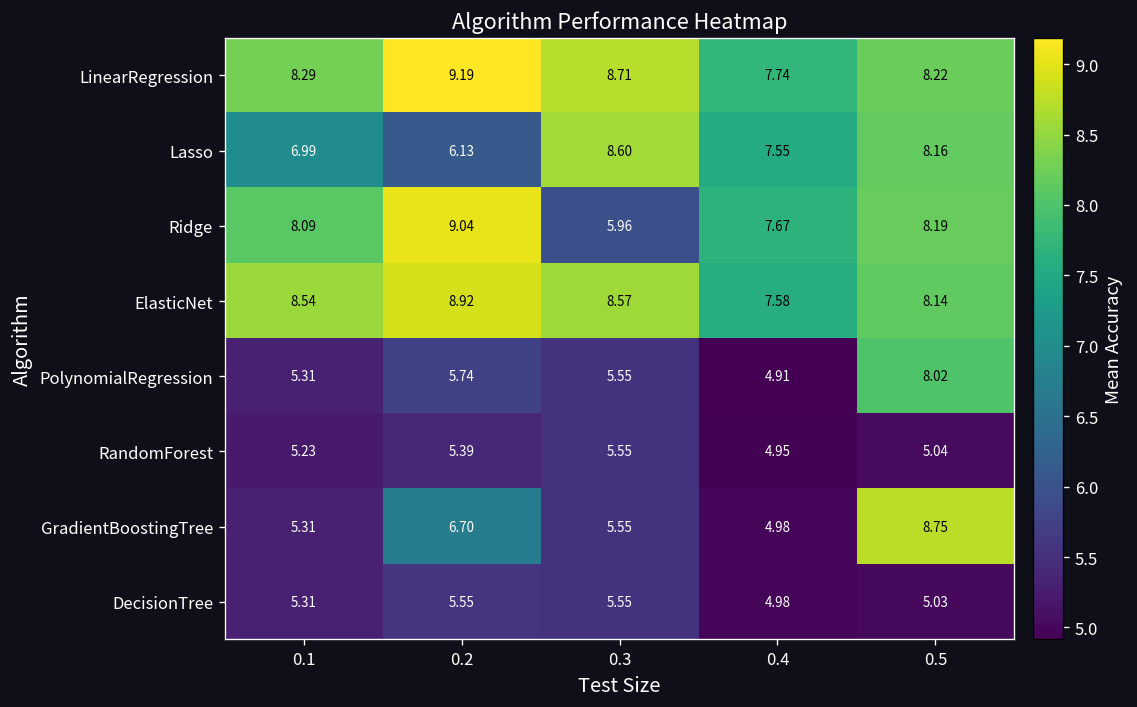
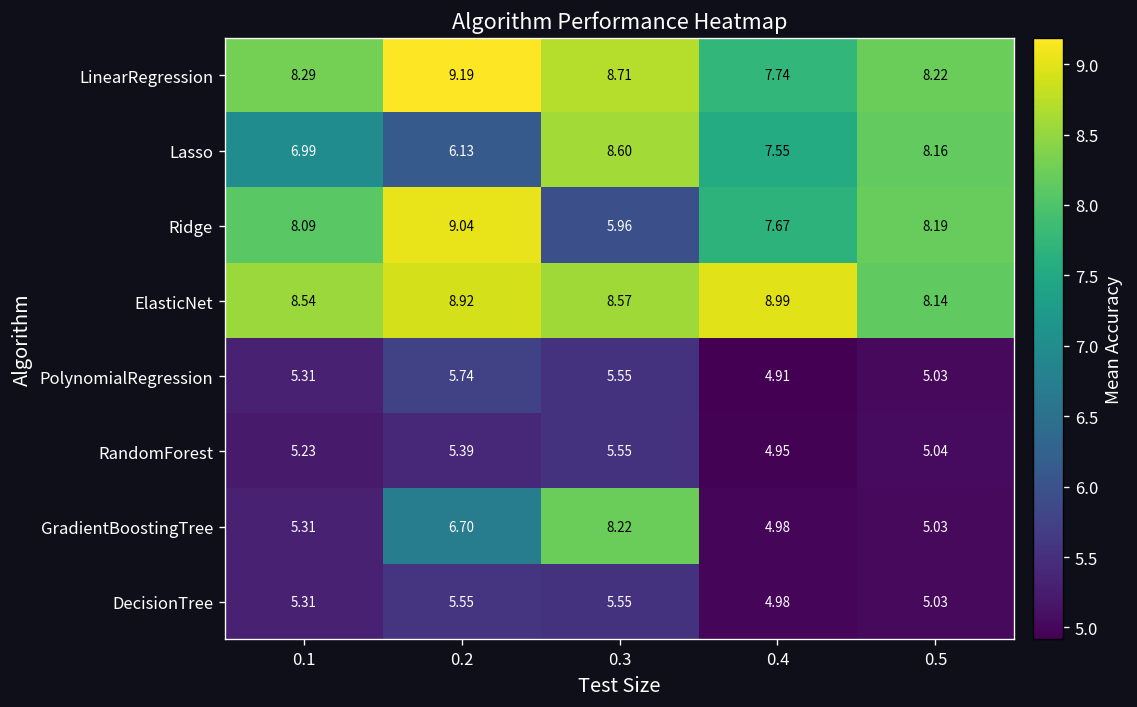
  {
    "LinearRegression": {
      "0.1": 8.29,
      "0.2": 9.19,
      "0.3": 8.71,
      "0.4": 7.74,
      "0.5": 8.22
    },
    "Lasso": {
      "0.1": 6.99,
      "0.2": 6.13,
      "0.3": 8.60,
      "0.4": 7.55,
      "0.5": 8.16
    },
    "Ridge": {
      "0.1": 8.09,
      "0.2": 9.04,
      "0.3": 5.96,
      "0.4": 7.67,
      "0.5": 8.19
    },
    "ElasticNet": {
      "0.1": 8.54,
      "0.2": 8.92,
      "0.3": 8.57,
-     "0.4": 7.58,
+     "0.4": 8.99,
      "0.5": 8.14
    },
    "PolynomialRegression": {
      "0.1": 5.31,
      "0.2": 5.74,
      "0.3": 5.55,
      "0.4": 4.91,
-     "0.5": 8.02
+     "0.5": 5.03
    },
    "RandomForest": {
      "0.1": 5.23,
      "0.2": 5.39,
      "0.3": 5.55,
      "0.4": 4.95,
      "0.5": 5.04
    },
    "GradientBoostingTree": {
      "0.1": 5.31,
      "0.2": 6.70,
-     "0.3": 5.55,
+     "0.3": 8.22,
      "0.4": 4.98,
-     "0.5": 8.75
+     "0.5": 5.03
    },
    "DecisionTree": {
      "0.1": 5.31,
      "0.2": 5.55,
      "0.3": 5.55,
      "0.4": 4.98,
      "0.5": 5.03
    }
  }
